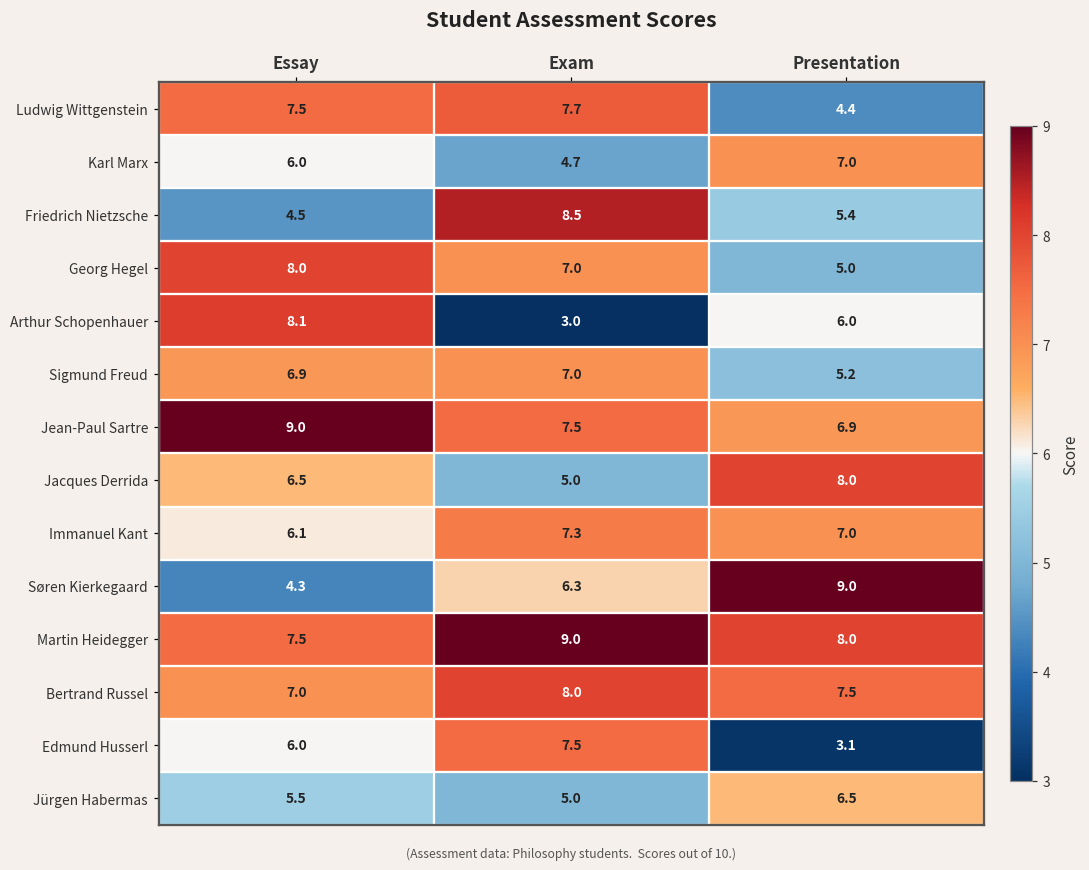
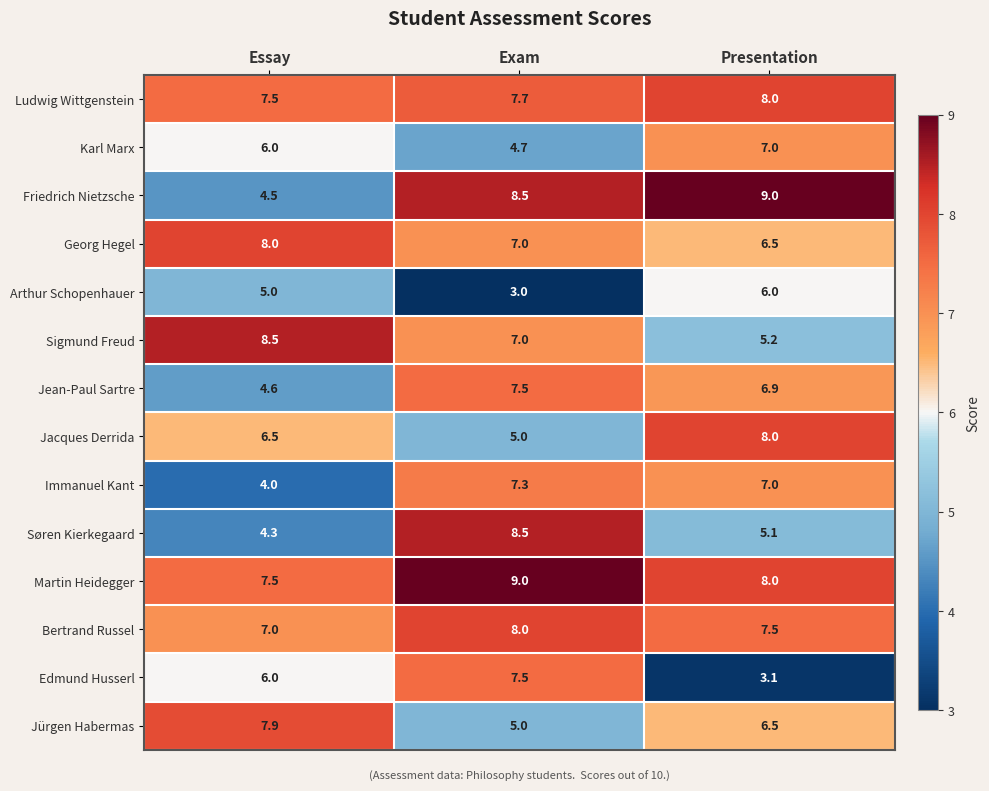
  {
    "Ludwig Wittgenstein": {
      "Essay": 7.5,
      "Exam": 7.7,
-     "Presentation": 4.4
+     "Presentation": 8.0
    },
    "Karl Marx": {
      "Essay": 6.0,
      "Exam": 4.7,
      "Presentation": 7.0
    },
    "Friedrich Nietzsche": {
      "Essay": 4.5,
      "Exam": 8.5,
-     "Presentation": 5.4
+     "Presentation": 9.0
    },
    "Georg Hegel": {
      "Essay": 8.0,
      "Exam": 7.0,
-     "Presentation": 5.0
+     "Presentation": 6.5
    },
    "Arthur Schopenhauer": {
-     "Essay": 8.1,
+     "Essay": 5.0,
      "Exam": 3.0,
      "Presentation": 6.0
    },
    "Sigmund Freud": {
-     "Essay": 6.9,
+     "Essay": 8.5,
      "Exam": 7.0,
      "Presentation": 5.2
    },
    "Jean-Paul Sartre": {
-     "Essay": 9.0,
+     "Essay": 4.6,
      "Exam": 7.5,
      "Presentation": 6.9
    },
    "Jacques Derrida": {
      "Essay": 6.5,
      "Exam": 5.0,
      "Presentation": 8.0
    },
    "Immanuel Kant": {
-     "Essay": 6.1,
+     "Essay": 4.0,
      "Exam": 7.3,
      "Presentation": 7.0
    },
    "Søren Kierkegaard": {
      "Essay": 4.3,
-     "Exam": 6.3,
-     "Presentation": 9.0
+     "Exam": 8.5,
+     "Presentation": 5.1
    },
    "Martin Heidegger": {
      "Essay": 7.5,
      "Exam": 9.0,
      "Presentation": 8.0
    },
    "Bertrand Russel": {
      "Essay": 7.0,
      "Exam": 8.0,
      "Presentation": 7.5
    },
    "Edmund Husserl": {
      "Essay": 6.0,
      "Exam": 7.5,
      "Presentation": 3.1
    },
    "Jürgen Habermas": {
-     "Essay": 5.5,
+     "Essay": 7.9,
      "Exam": 5.0,
      "Presentation": 6.5
    }
  }
